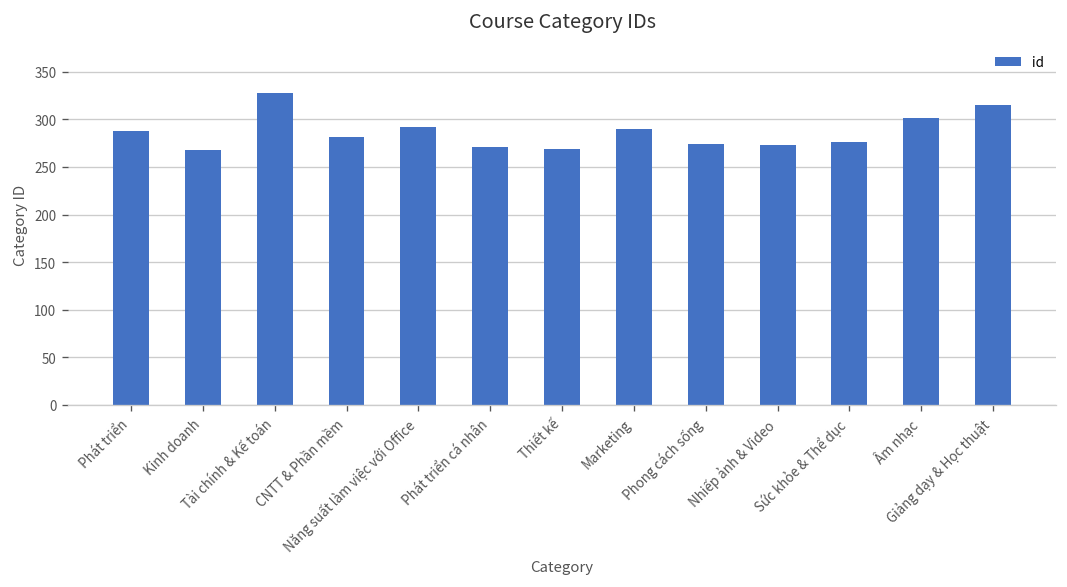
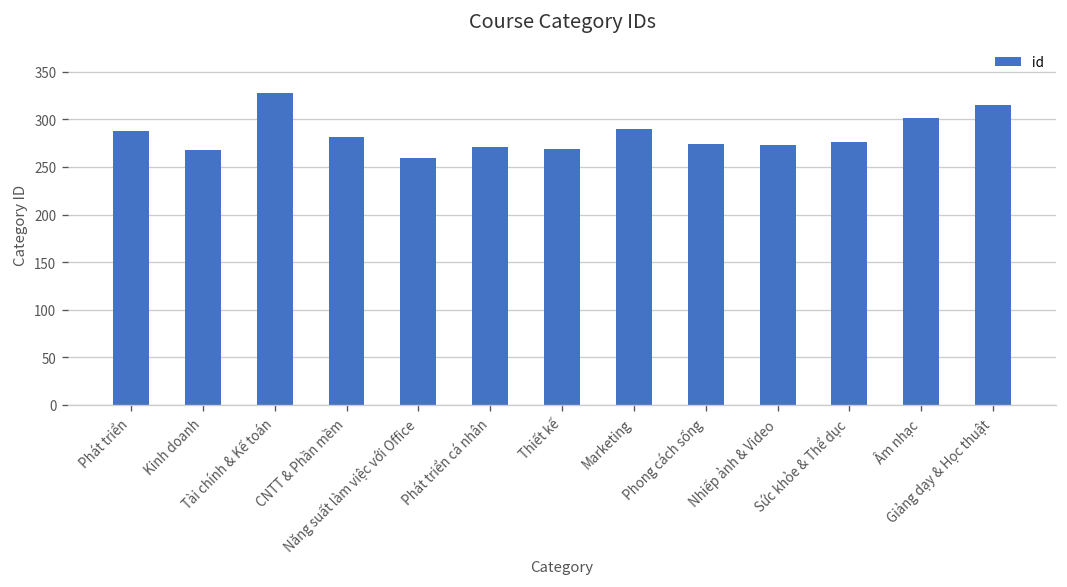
  {
    "Phát triển": 290,
    "Kinh doanh": 270,
    "Tài chính & Kế toán": 330,
    "CNTT & Phần mềm": 280,
-   "Năng suất làm việc với Office": 290,
+   "Năng suất làm việc với Office": 260,
    "Phát triển cá nhân": 270,
    "Thiết kế": 270,
    "Marketing": 290,
    "Phong cách sống": 270,
    "Nhiếp ảnh & Video": 270,
    "Sức khỏe & Thể dục": 280,
    "Âm nhạc": 300,
    "Giảng dạy & Học thuật": 320
  }
